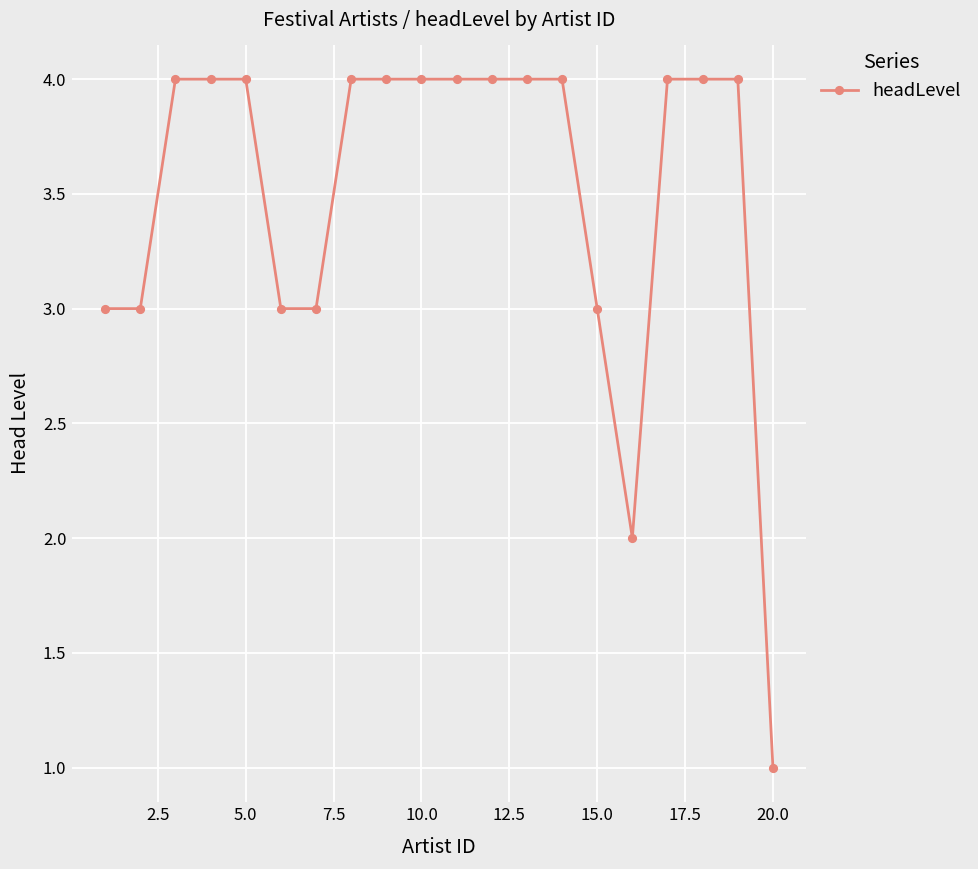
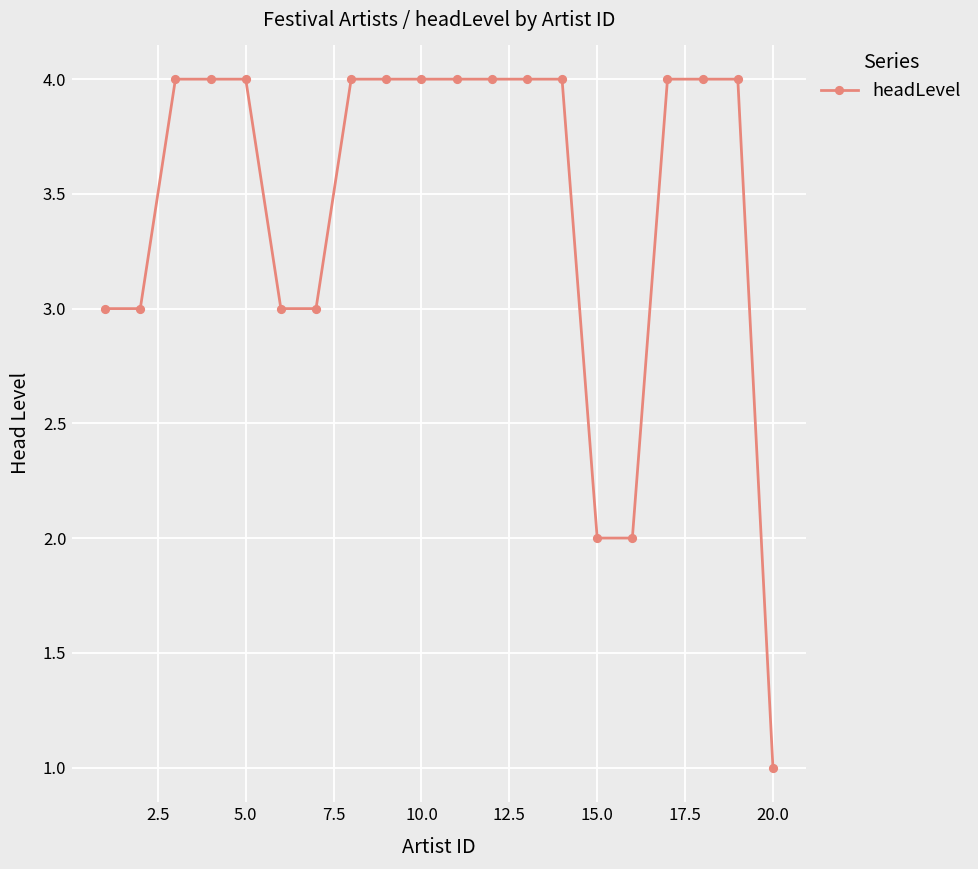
  {
    "5.0": 4,
    "10.0": 4,
-   "15.0": 3,
+   "15.0": 2,
    "20.0": 1
  }
